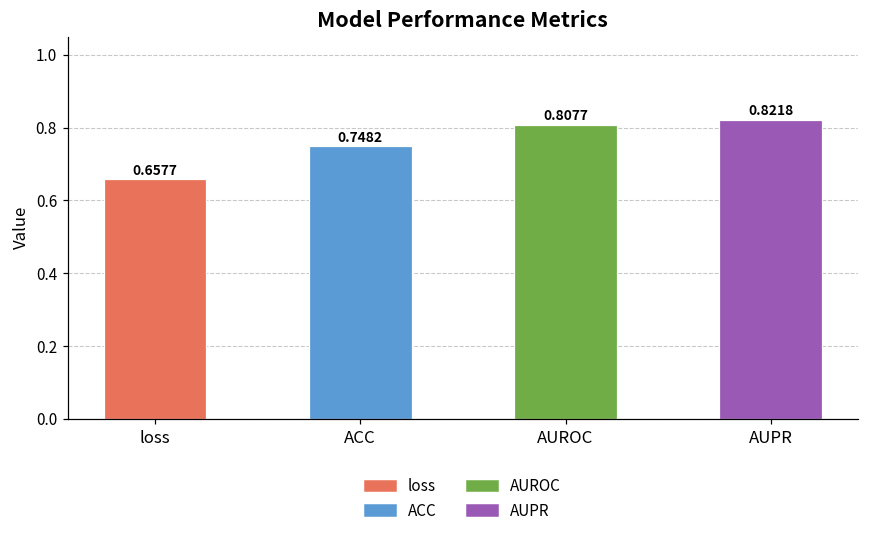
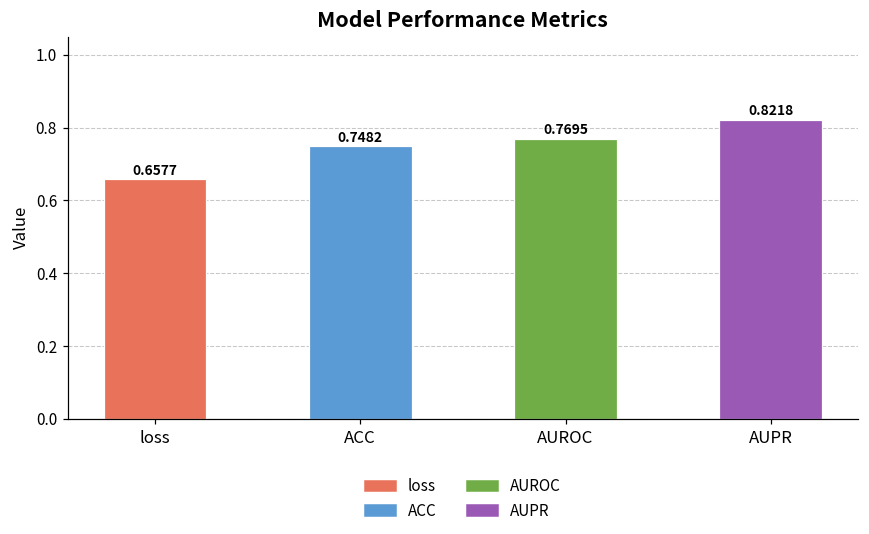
  {
    "loss": 0.6577,
    "ACC": 0.7482,
-   "AUROC": 0.8077,
+   "AUROC": 0.7695,
    "AUPR": 0.8218
  }
